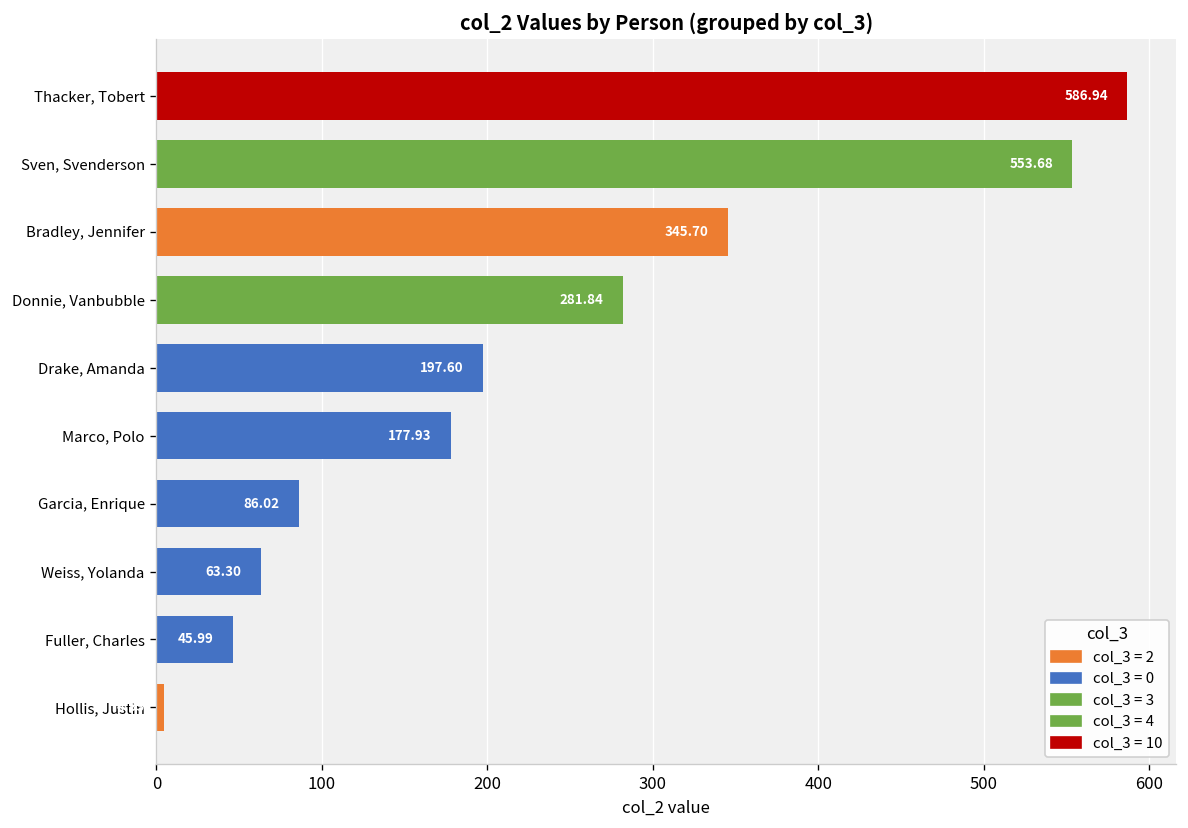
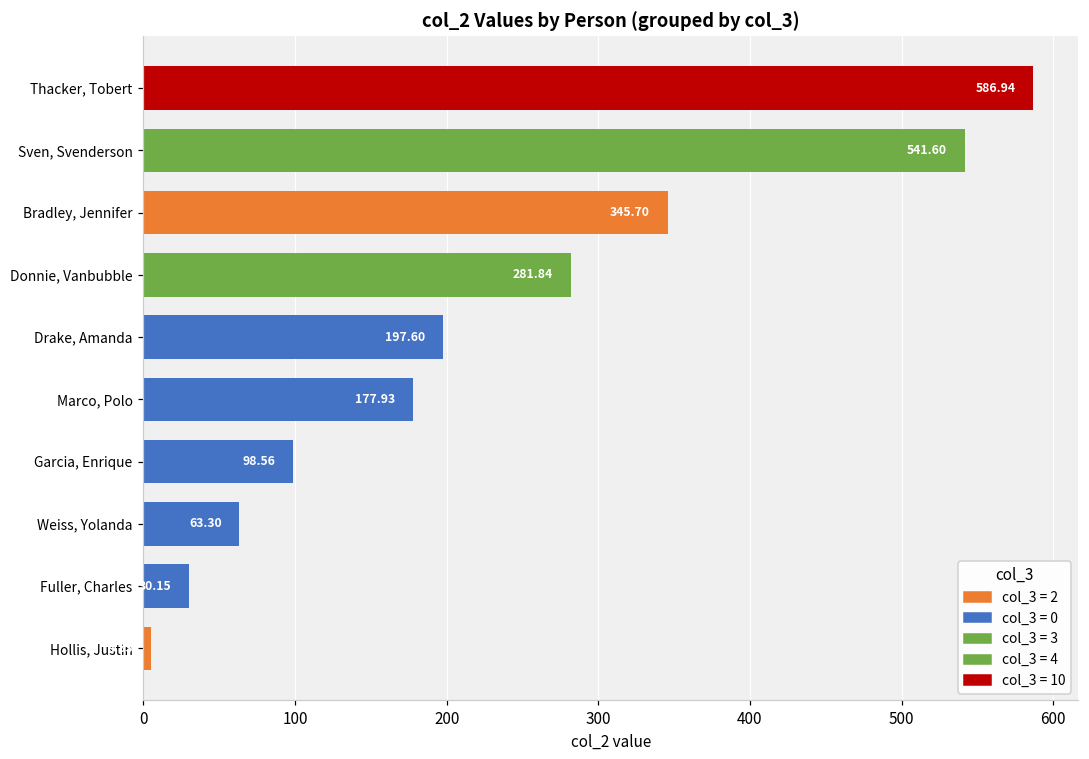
  {
    "Thacker, Tobert": 586.94,
-   "Sven, Svenderson": 553.68,
+   "Sven, Svenderson": 541.60,
    "Bradley, Jennifer": 345.70,
    "Donnie, Vanbubble": 281.84,
    "Drake, Amanda": 197.60,
    "Marco, Polo": 177.93,
-   "Garcia, Enrique": 86.02,
+   "Garcia, Enrique": 98.56,
    "Weiss, Yolanda": 63.30,
-   "Fuller, Charles": 45.99
+   "Fuller, Charles": 30.15
  }
